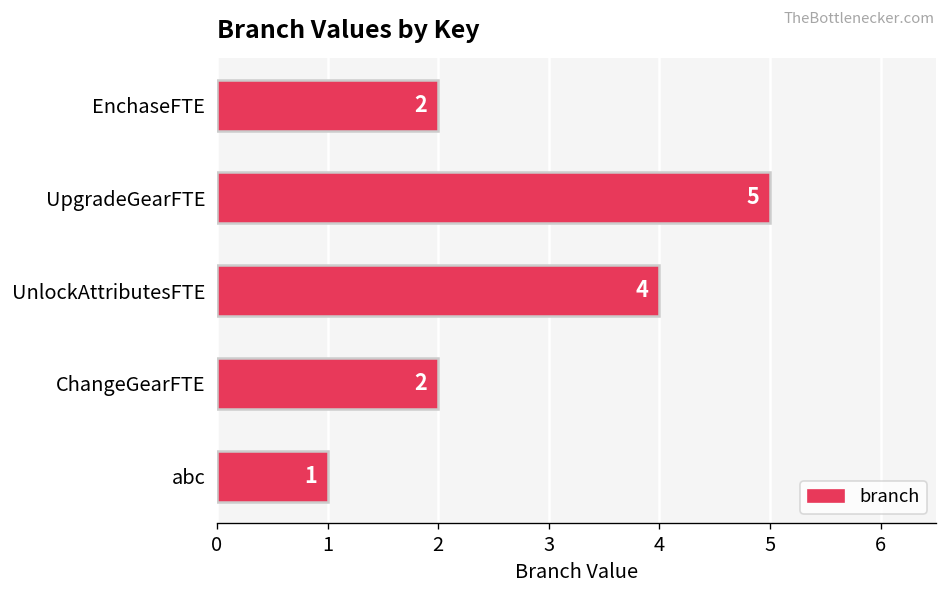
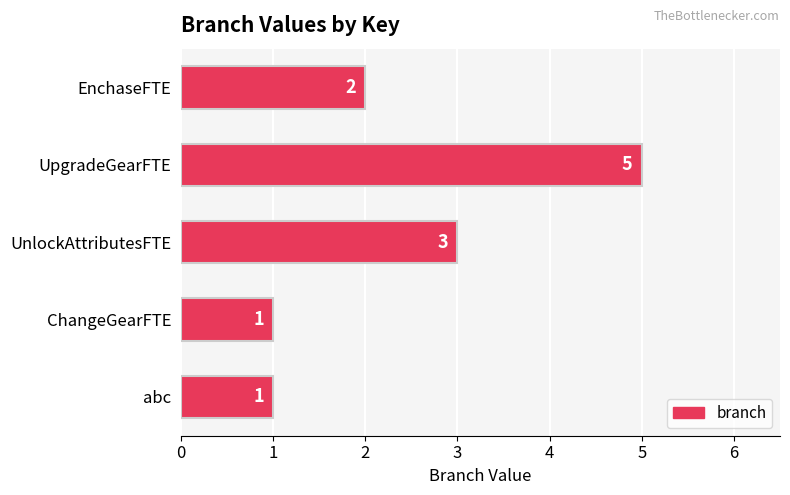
  {
    "EnchaseFTE": 2,
    "UpgradeGearFTE": 5,
-   "UnlockAttributesFTE": 4,
-   "ChangeGearFTE": 2,
+   "UnlockAttributesFTE": 3,
+   "ChangeGearFTE": 1,
    "abc": 1
  }
